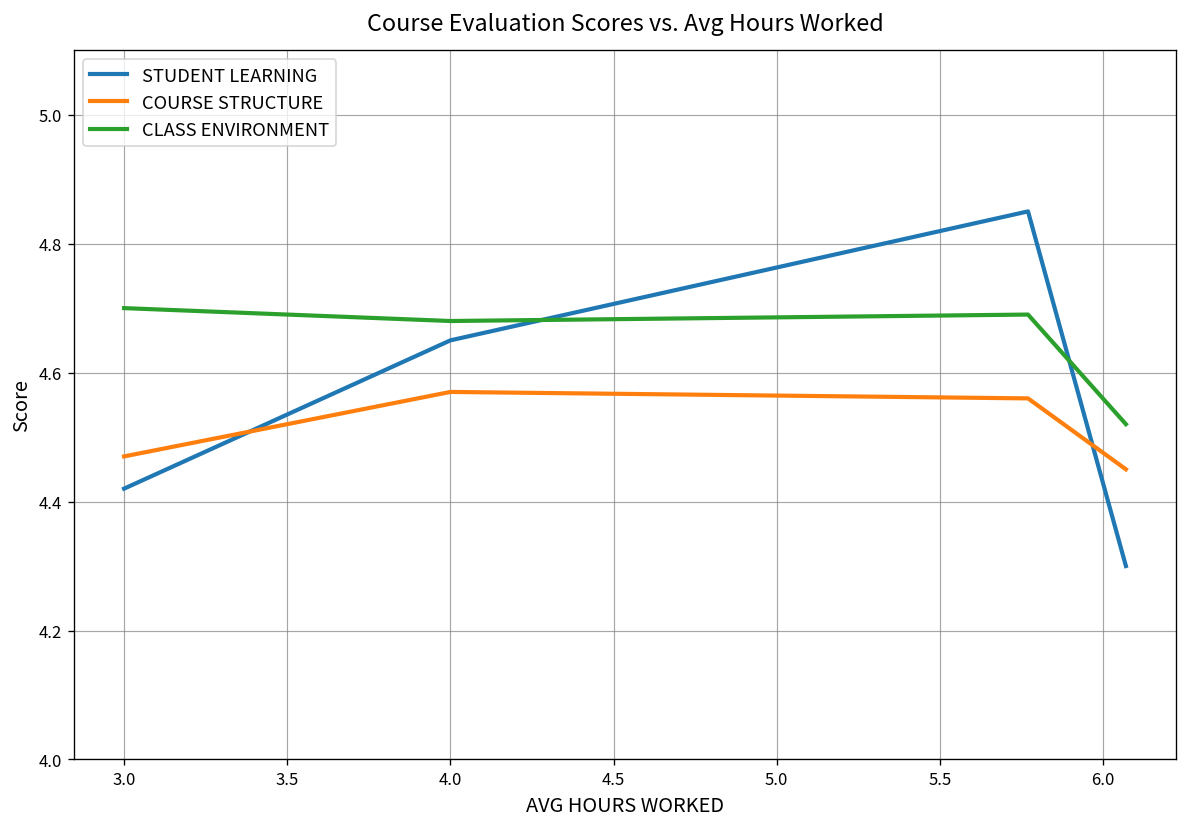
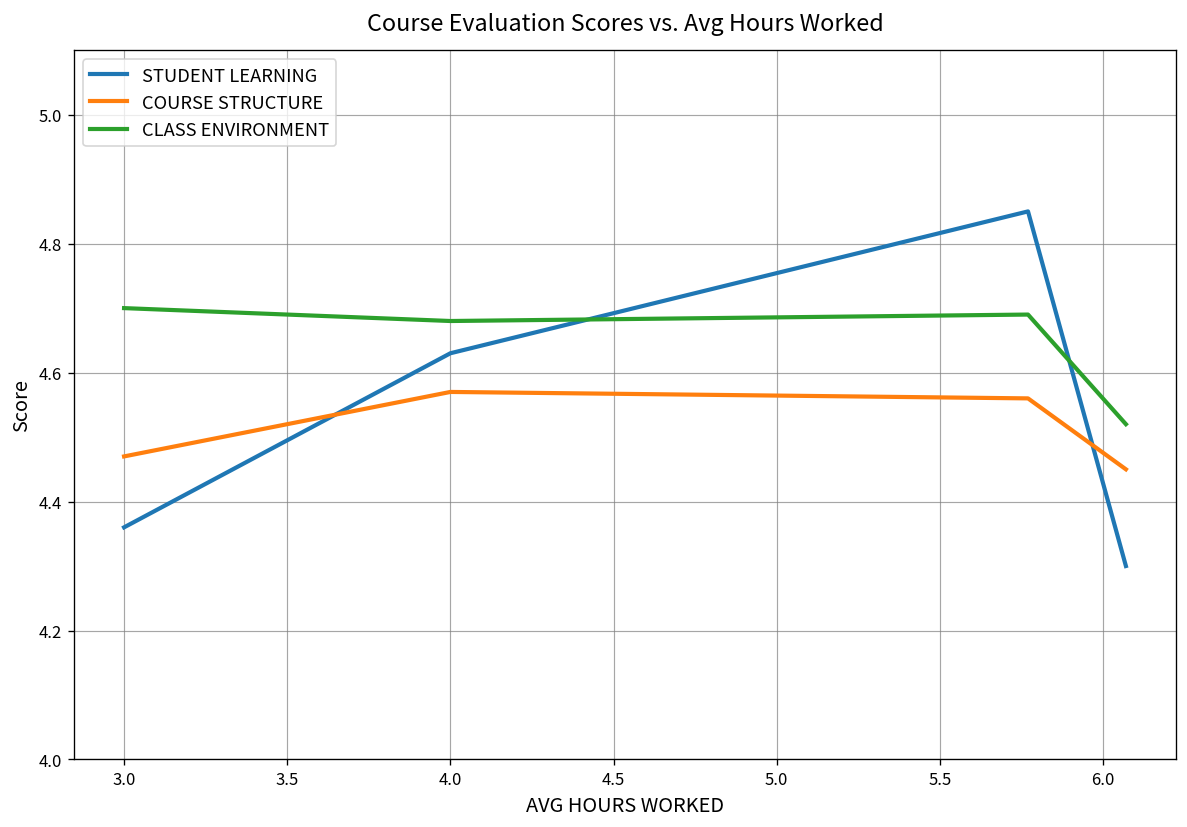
  {
    "STUDENT LEARNING": {
-     "3.0": 4.42,
-     "4.0": 4.65
+     "3.0": 4.36,
+     "4.0": 4.63
    },
    "COURSE STRUCTURE": {
      "3.0": 4.47,
      "4.0": 4.57
    },
    "CLASS ENVIRONMENT": {
      "3.0": 4.70,
      "4.0": 4.68
    }
  }
